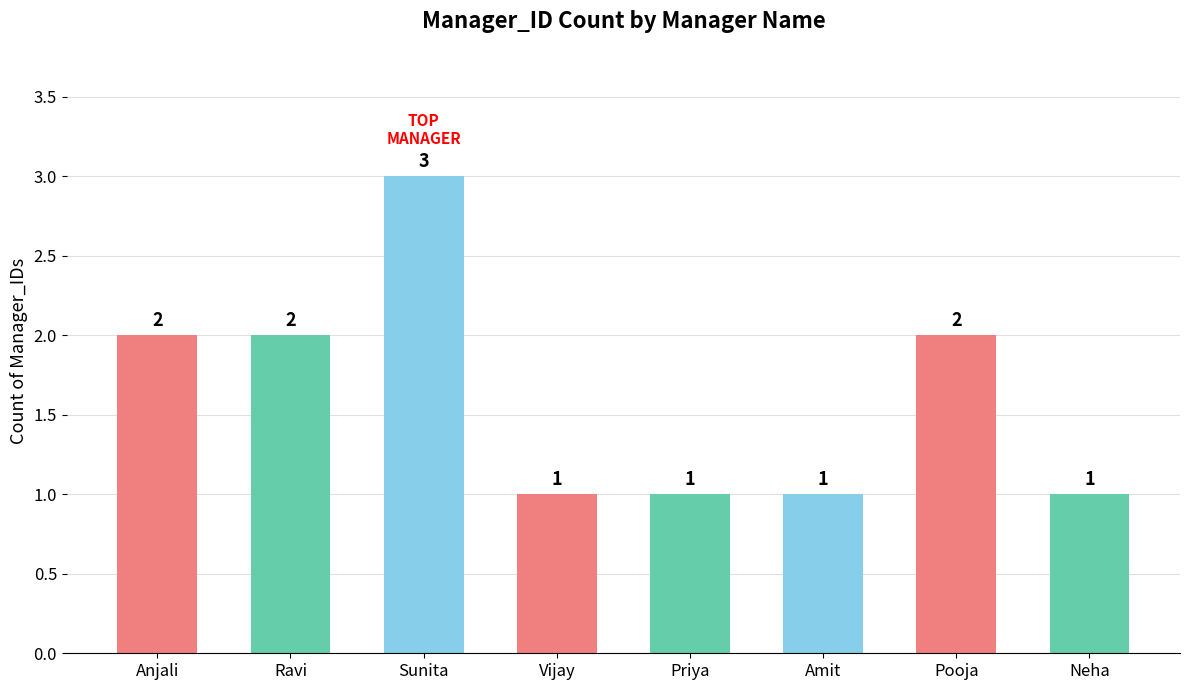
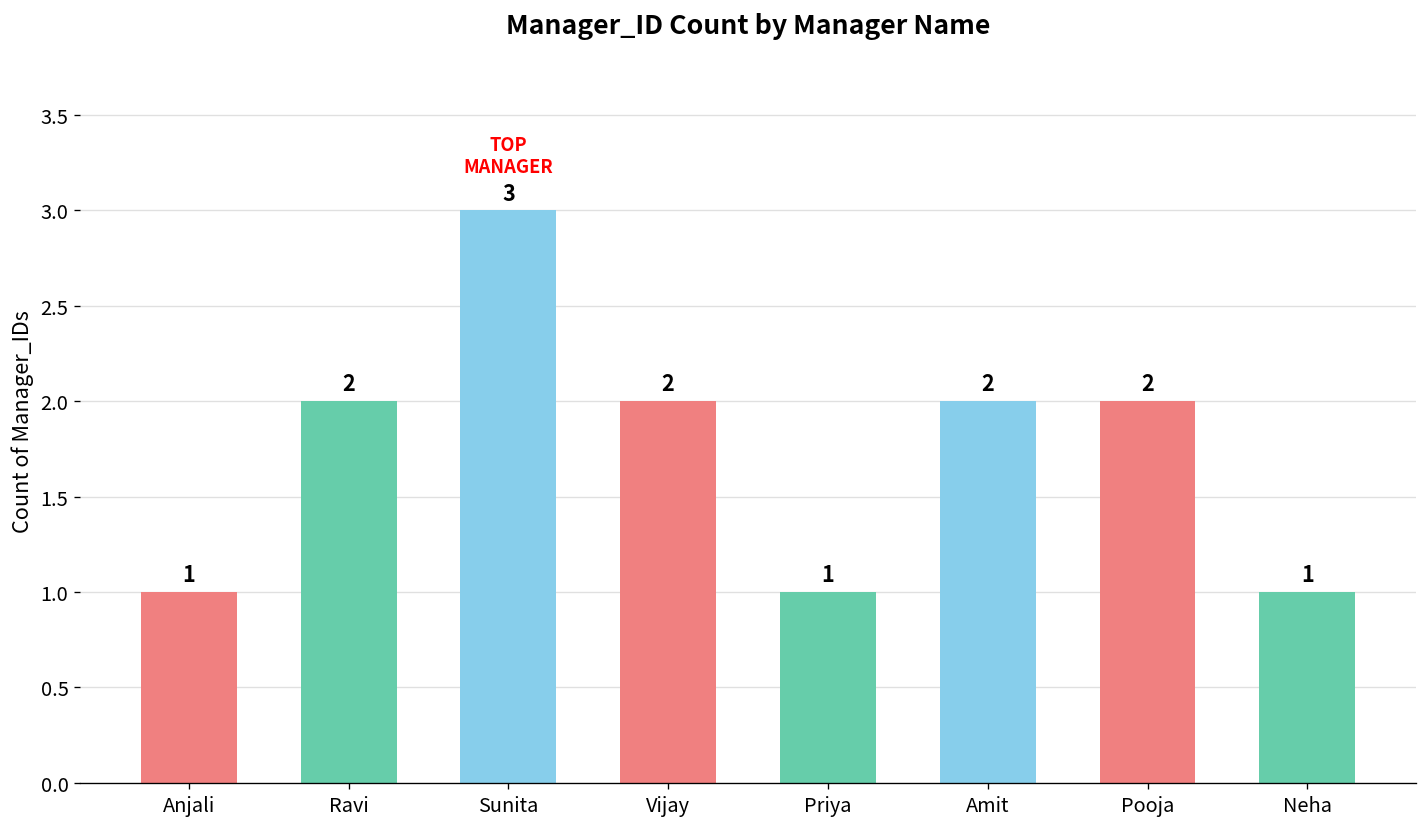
  {
-   "Anjali": 2,
+   "Anjali": 1,
    "Ravi": 2,
    "Sunita": 3,
-   "Vijay": 1,
+   "Vijay": 2,
    "Priya": 1,
-   "Amit": 1,
+   "Amit": 2,
    "Pooja": 2,
    "Neha": 1
  }
